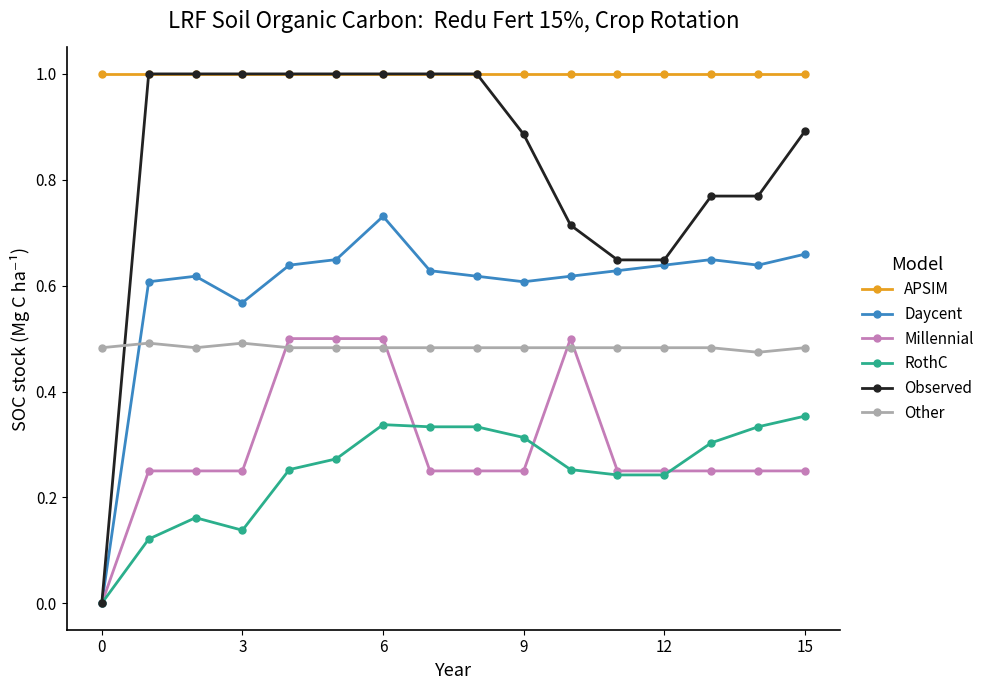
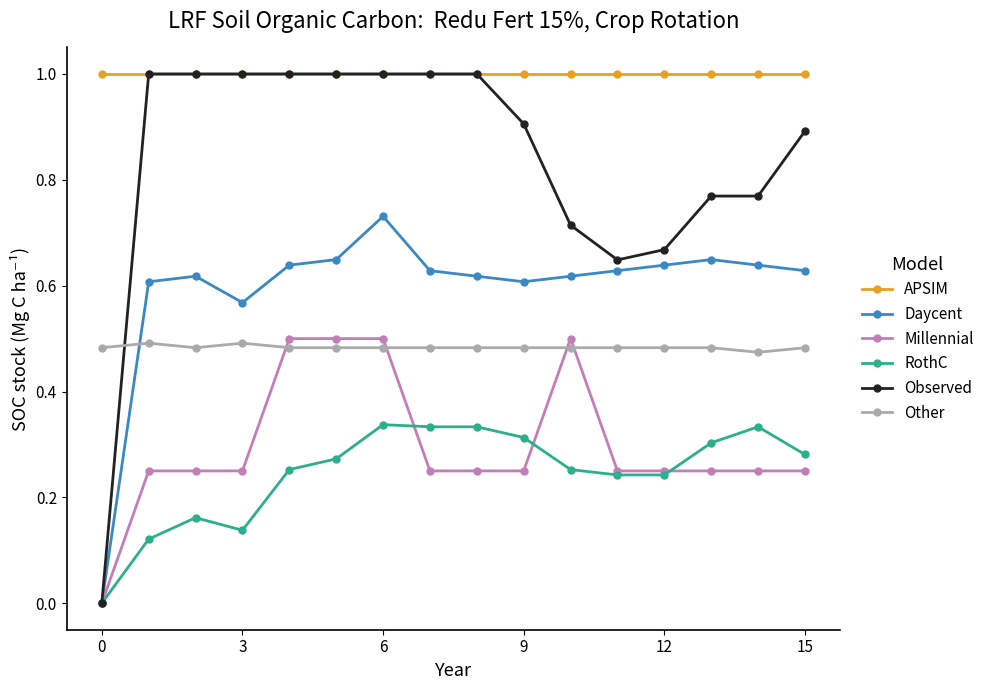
  {
    "APSIM": {
      "0": 1.00,
      "9": 1.00,
      "12": 1.00,
      "15": 1.00
    },
    "Daycent": {
      "3": 0.57,
      "6": 0.73,
      "9": 0.61,
      "12": 0.64,
-     "15": 0.66
+     "15": 0.63
    },
    "RothC": {
      "3": 0.14,
      "6": 0.34,
      "9": 0.31,
      "12": 0.24,
-     "15": 0.35
+     "15": 0.28
    },
    "Observed": {
-     "9": 0.89,
-     "12": 0.65,
+     "9": 0.91,
+     "12": 0.67,
      "15": 0.89
    }
  }
